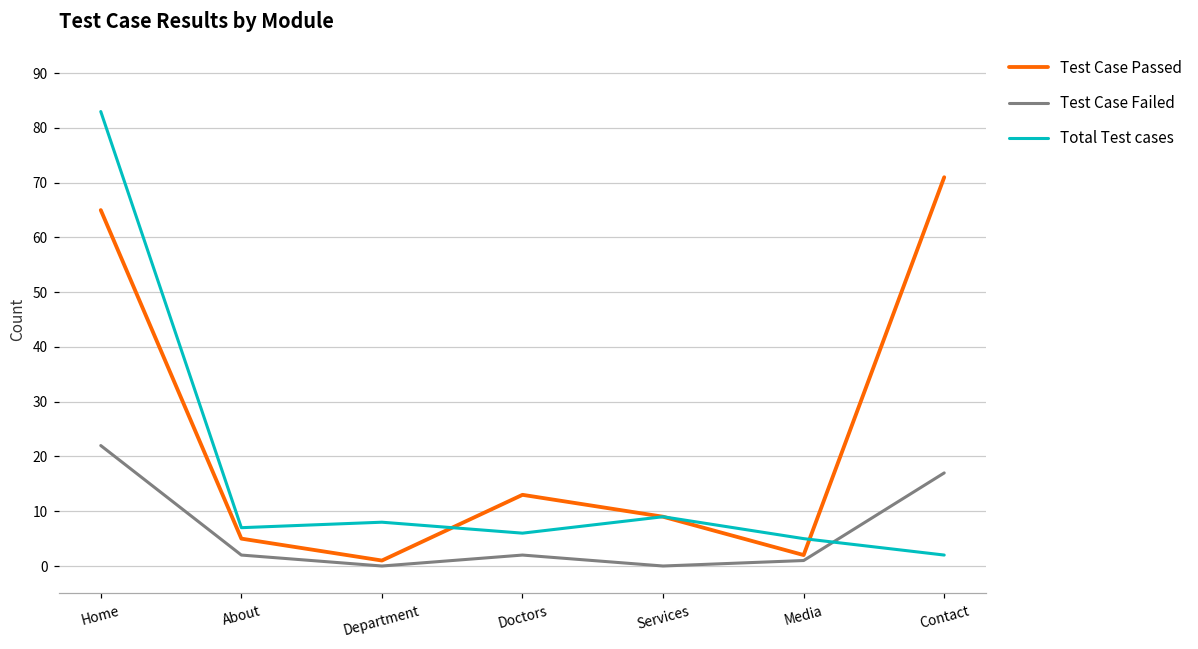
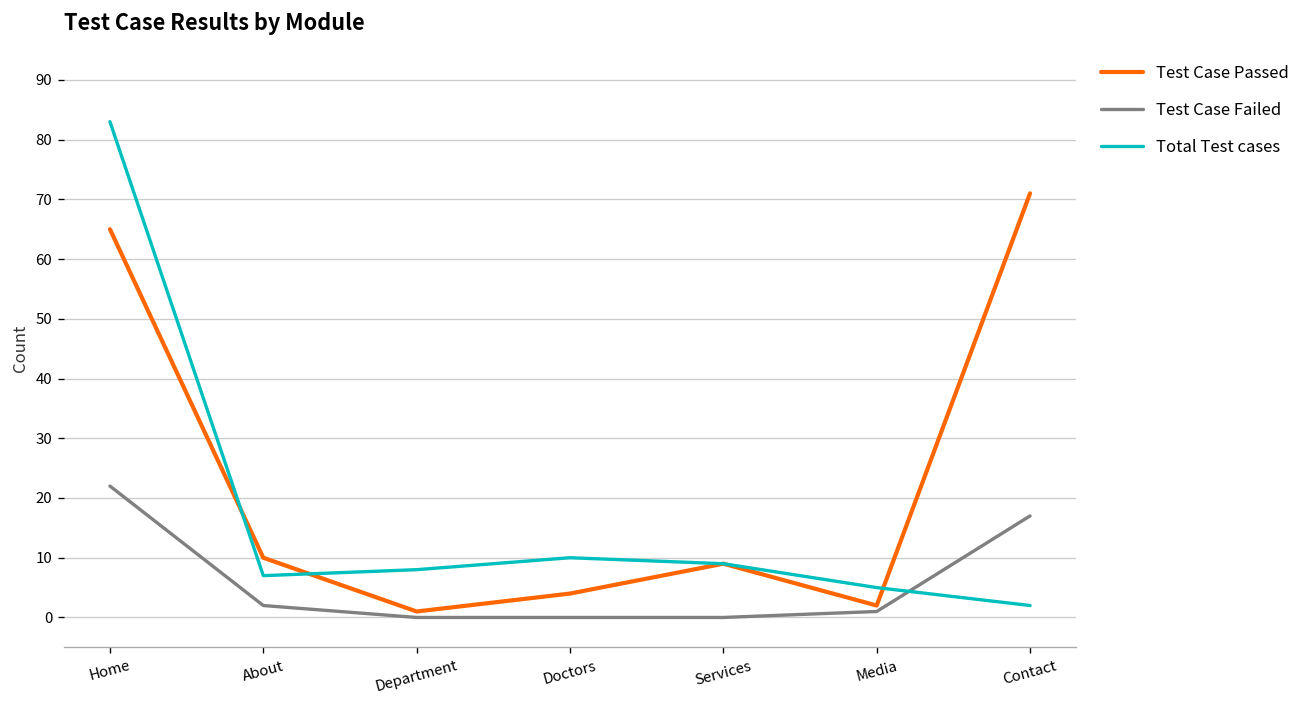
  {
    "Test Case Passed": {
      "Home": 65,
-     "About": 5,
+     "About": 10,
      "Department": 1,
-     "Doctors": 13,
+     "Doctors": 4,
      "Media": 2,
      "Contact": 71
    },
    "Test Case Failed": {
      "Home": 22,
      "About": 2,
      "Department": 0,
-     "Doctors": 2,
+     "Doctors": 0,
      "Services": 0,
      "Media": 1,
      "Contact": 17
    },
    "Total Test cases": {
      "Home": 83,
      "About": 7,
      "Department": 8,
-     "Doctors": 6,
+     "Doctors": 10,
      "Media": 5,
      "Contact": 2
    }
  }
